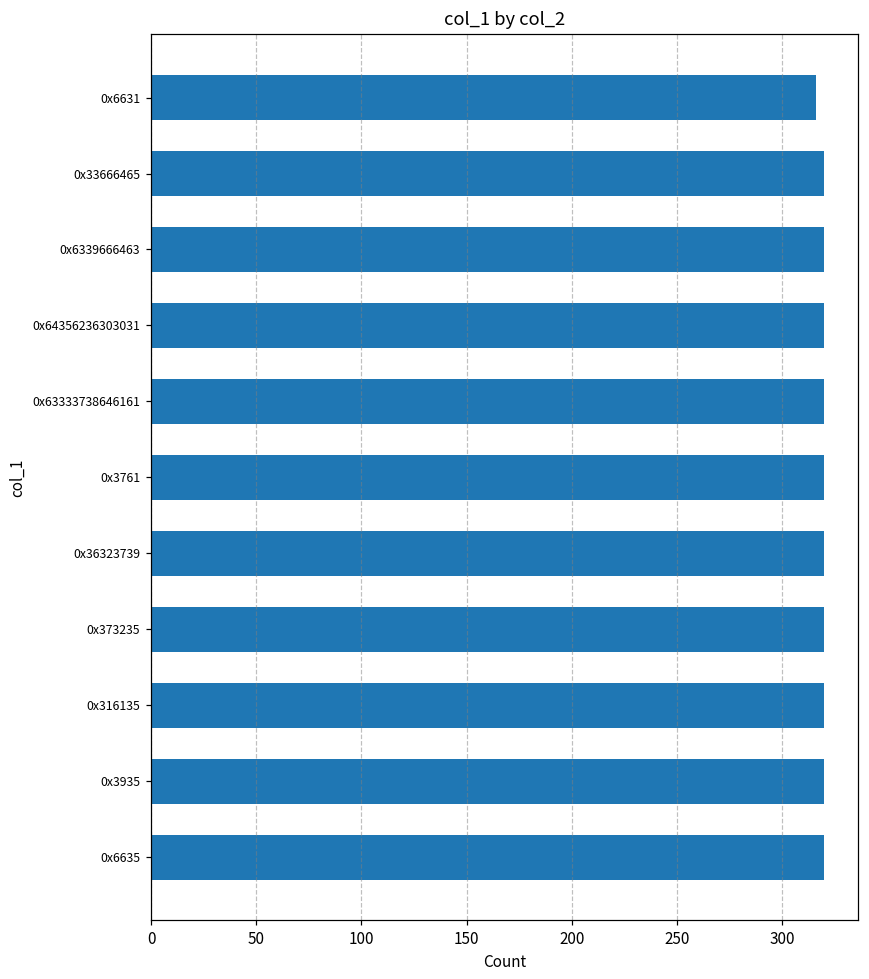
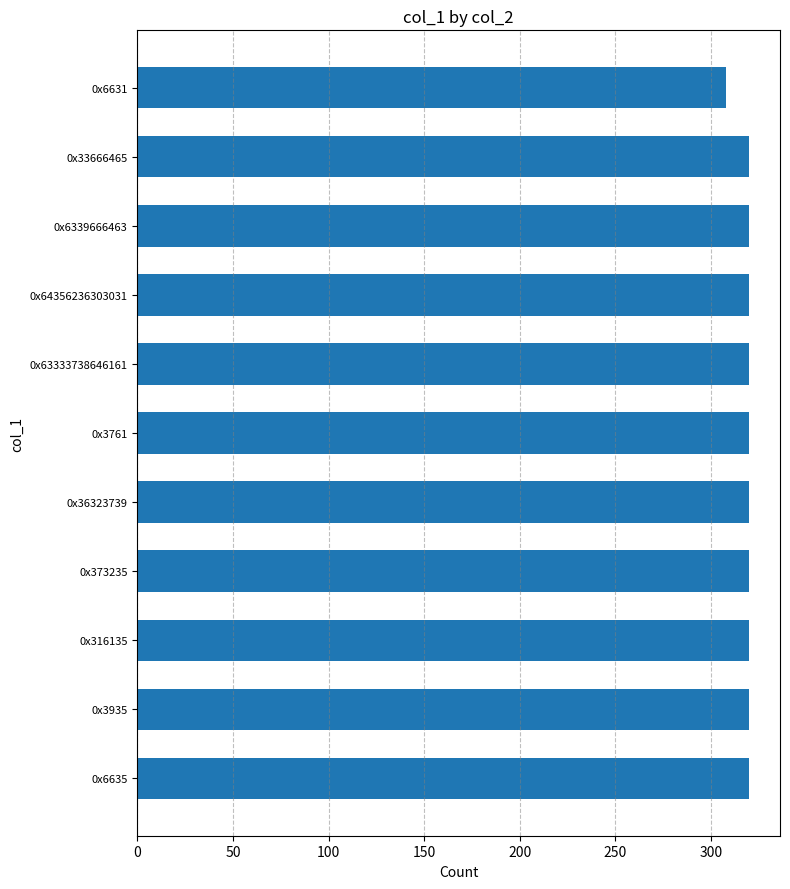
  {
-   "0x6631": 316,
+   "0x6631": 308,
    "0x33666465": 320,
    "0x6339666463": 320,
    "0x64356236303031": 320,
    "0x63333738646161": 320,
    "0x3761": 320,
    "0x36323739": 320,
    "0x373235": 320,
    "0x316135": 320,
    "0x3935": 320,
    "0x6635": 320
  }
